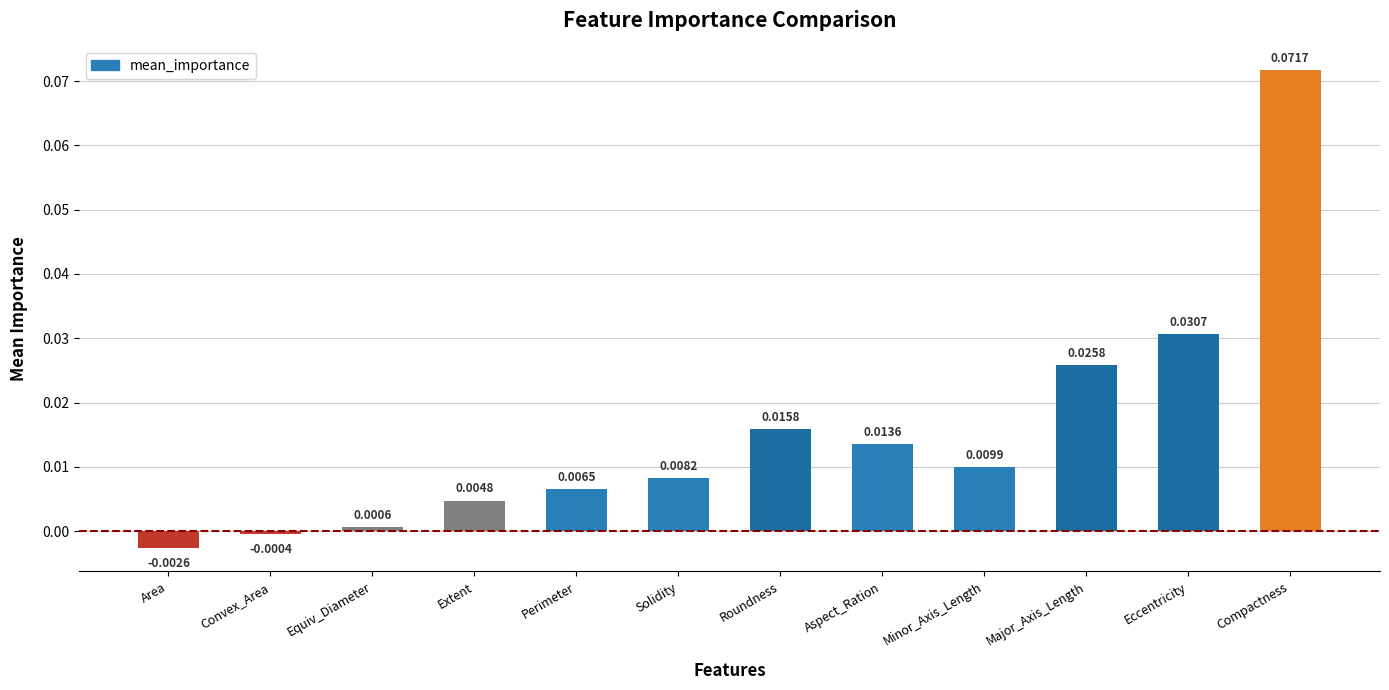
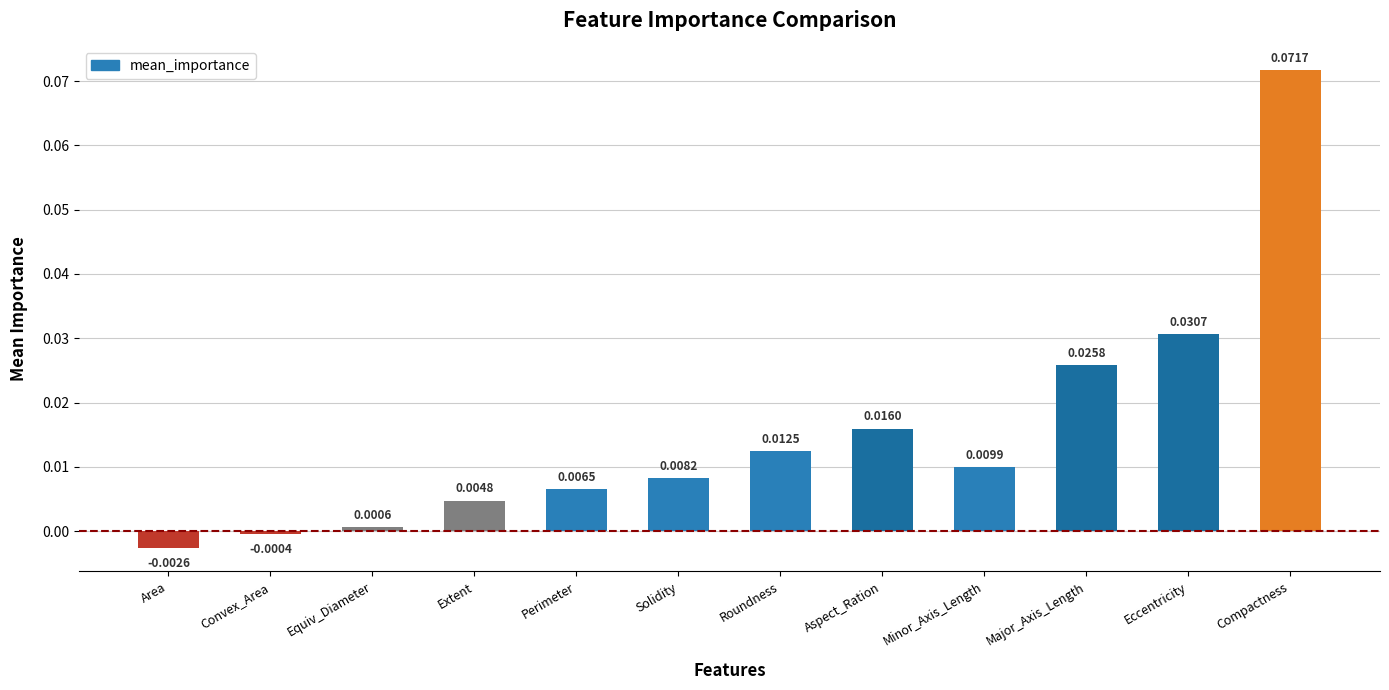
  {
    "Area": -0.0026,
    "Convex_Area": -0.0004,
    "Equiv_Diameter": 0.0006,
    "Extent": 0.0048,
    "Perimeter": 0.0065,
    "Solidity": 0.0082,
-   "Roundness": 0.0158,
-   "Aspect_Ration": 0.0136,
+   "Roundness": 0.0125,
+   "Aspect_Ration": 0.0160,
    "Minor_Axis_Length": 0.0099,
    "Major_Axis_Length": 0.0258,
    "Eccentricity": 0.0307,
    "Compactness": 0.0717
  }
